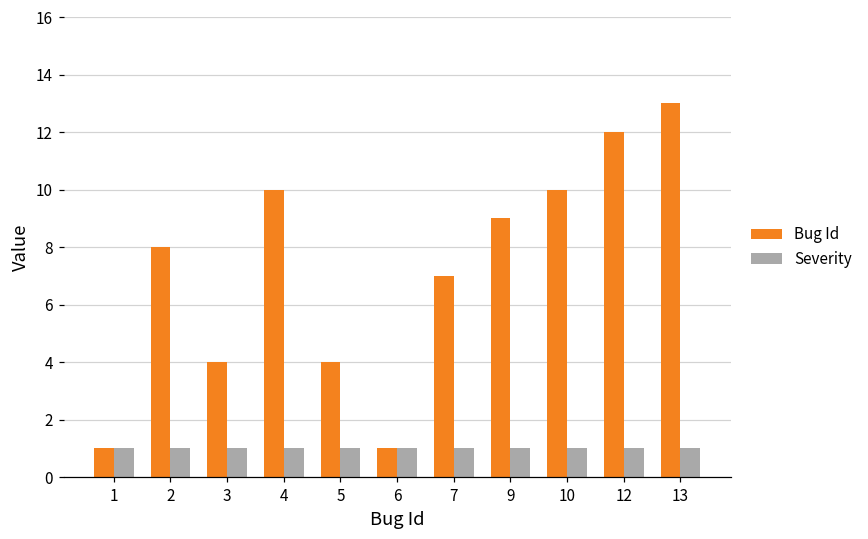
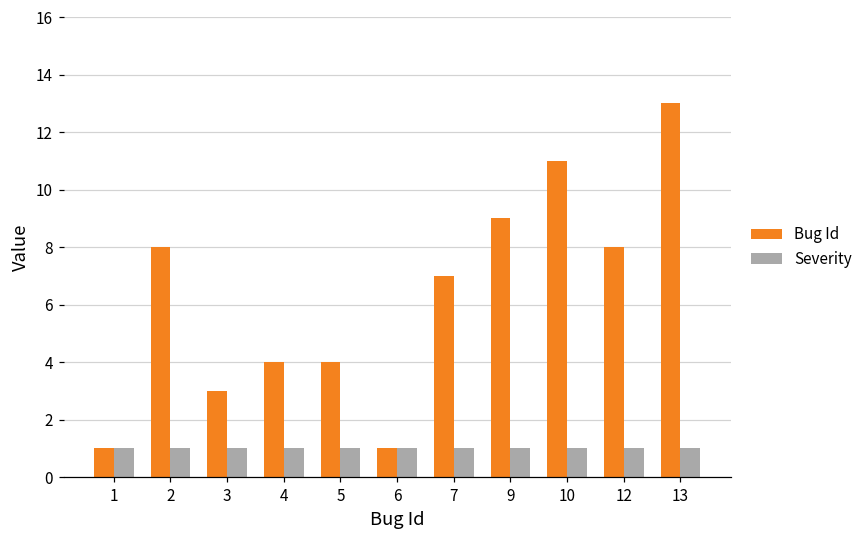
  {
    "Bug Id": {
      "1": 1,
      "2": 8,
-     "3": 4,
-     "4": 10,
+     "3": 3,
+     "4": 4,
      "5": 4,
      "6": 1,
      "7": 7,
      "9": 9,
-     "10": 10,
-     "12": 12,
+     "10": 11,
+     "12": 8,
      "13": 13
    },
    "Severity": {
      "1": 1,
      "2": 1,
      "3": 1,
      "4": 1,
      "5": 1,
      "6": 1,
      "7": 1,
      "9": 1,
      "10": 1,
      "12": 1,
      "13": 1
    }
  }
